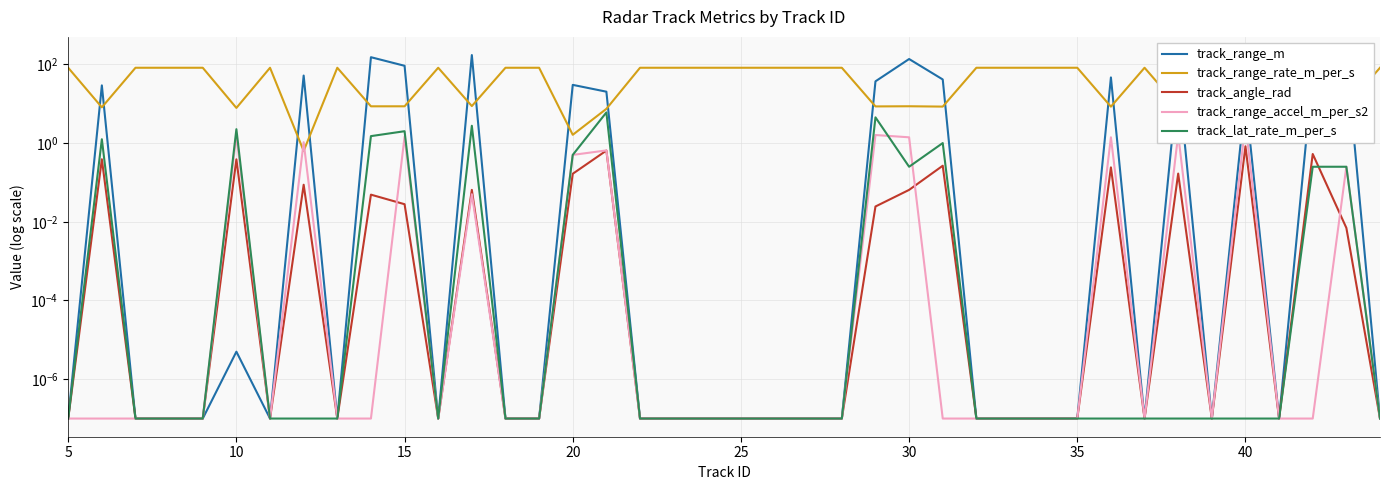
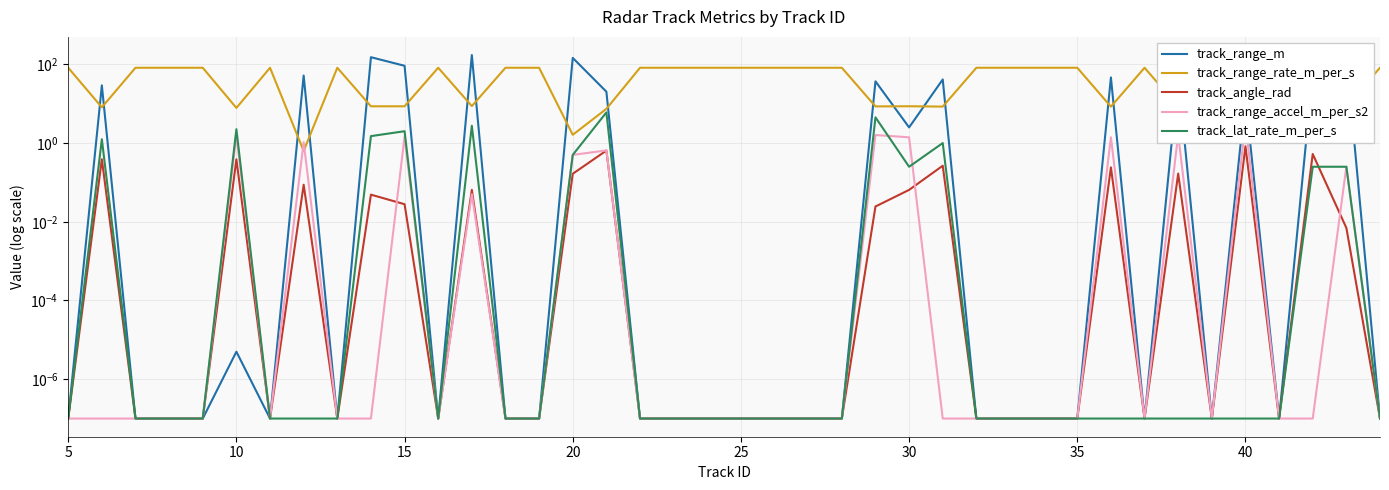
  {
    "track_range_m": {
      "10": 0.000005,
      "15": 90,
-     "20": 30,
-     "30": 140
+     "20": 150,
+     "30": 3
    },
    "track_range_rate_m_per_s": {
      "5": 80,
      "10": 8,
      "15": 9,
      "20": 1.6,
      "25": 80,
      "30": 9,
      "35": 80
    },
    "track_angle_rad": {
      "10": 0.4,
      "15": 0.03,
      "20": 0.17,
      "30": 0.06,
      "40": 0.8
    },
    "track_range_accel_m_per_s2": {
      "10": 1.6,
      "15": 1.5,
      "30": 1.4
    },
    "track_lat_rate_m_per_s": {
      "10": 2,
      "15": 2,
      "30": 0.3,
      "40": 0.00000010
    }
  }
